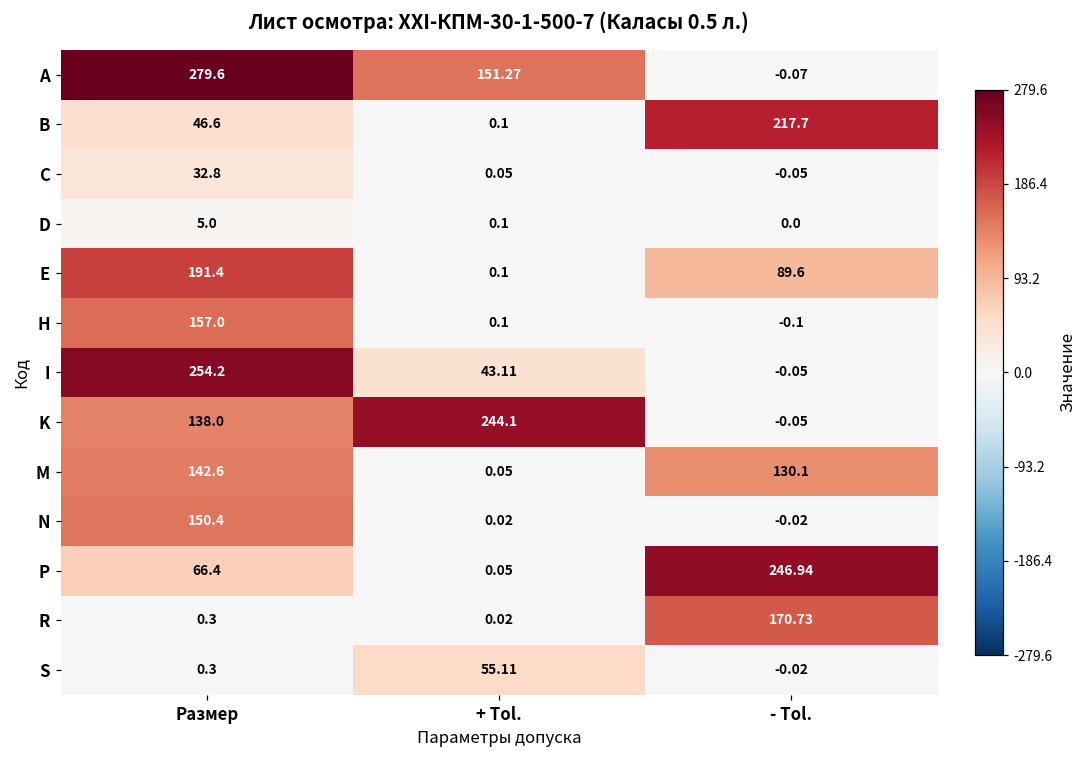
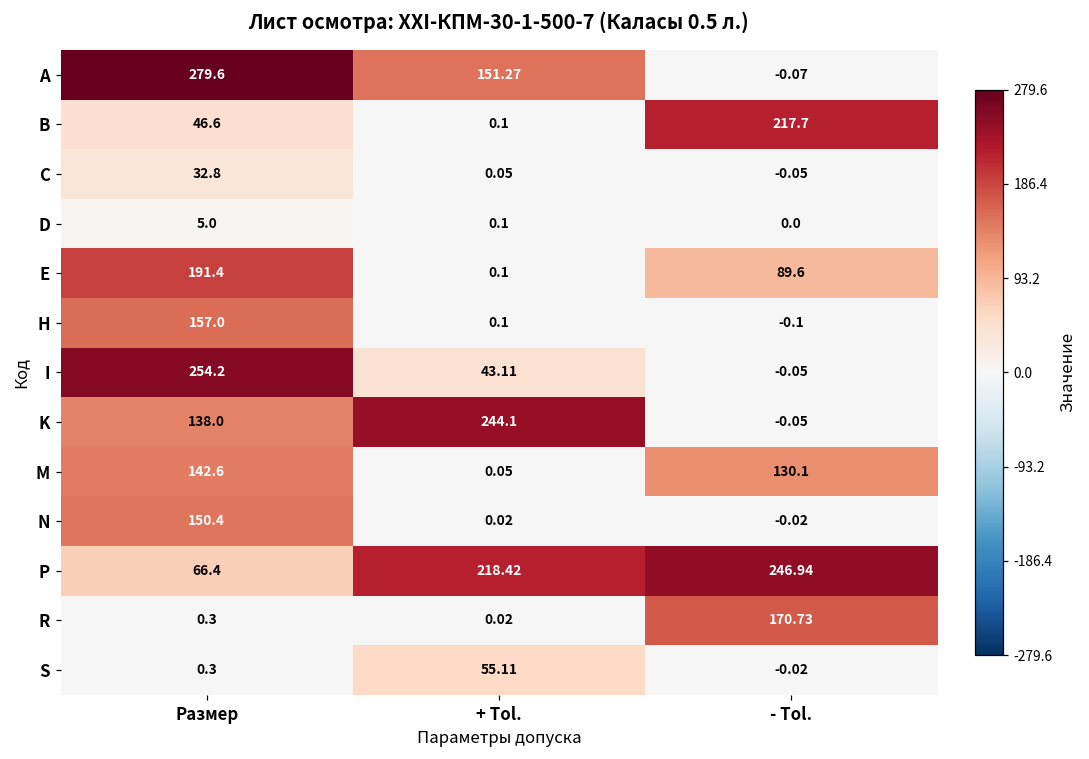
  {
    "A": {
      "Размер": 279.6,
      "+ Tol.": 151.27,
      "- Tol.": -0.07
    },
    "B": {
      "Размер": 46.6,
      "+ Tol.": 0.1,
      "- Tol.": 217.7
    },
    "C": {
      "Размер": 32.8,
      "+ Tol.": 0.05,
      "- Tol.": -0.05
    },
    "D": {
      "Размер": 5.0,
      "+ Tol.": 0.1,
      "- Tol.": 0.0
    },
    "E": {
      "Размер": 191.4,
      "+ Tol.": 0.1,
      "- Tol.": 89.6
    },
    "H": {
      "Размер": 157.0,
      "+ Tol.": 0.1,
      "- Tol.": -0.1
    },
    "I": {
      "Размер": 254.2,
      "+ Tol.": 43.11,
      "- Tol.": -0.05
    },
    "K": {
      "Размер": 138.0,
      "+ Tol.": 244.1,
      "- Tol.": -0.05
    },
    "M": {
      "Размер": 142.6,
      "+ Tol.": 0.05,
      "- Tol.": 130.1
    },
    "N": {
      "Размер": 150.4,
      "+ Tol.": 0.02,
      "- Tol.": -0.02
    },
    "P": {
      "Размер": 66.4,
-     "+ Tol.": 0.05,
+     "+ Tol.": 218.42,
      "- Tol.": 246.94
    },
    "R": {
      "Размер": 0.3,
      "+ Tol.": 0.02,
      "- Tol.": 170.73
    },
    "S": {
      "Размер": 0.3,
      "+ Tol.": 55.11,
      "- Tol.": -0.02
    }
  }
